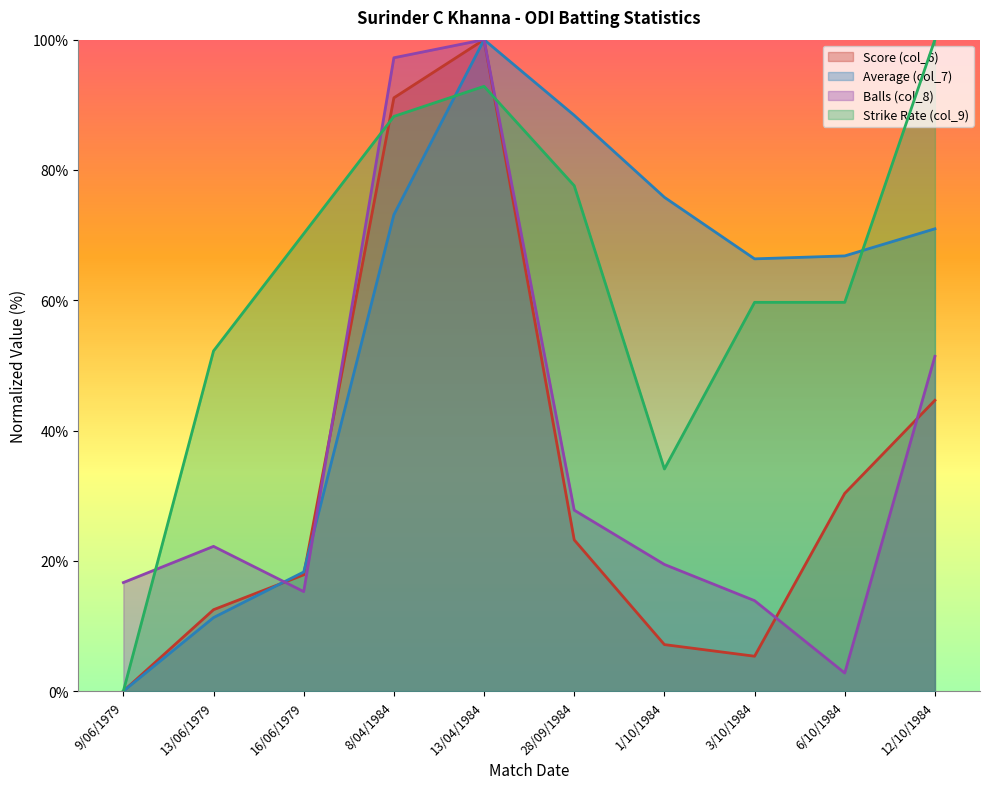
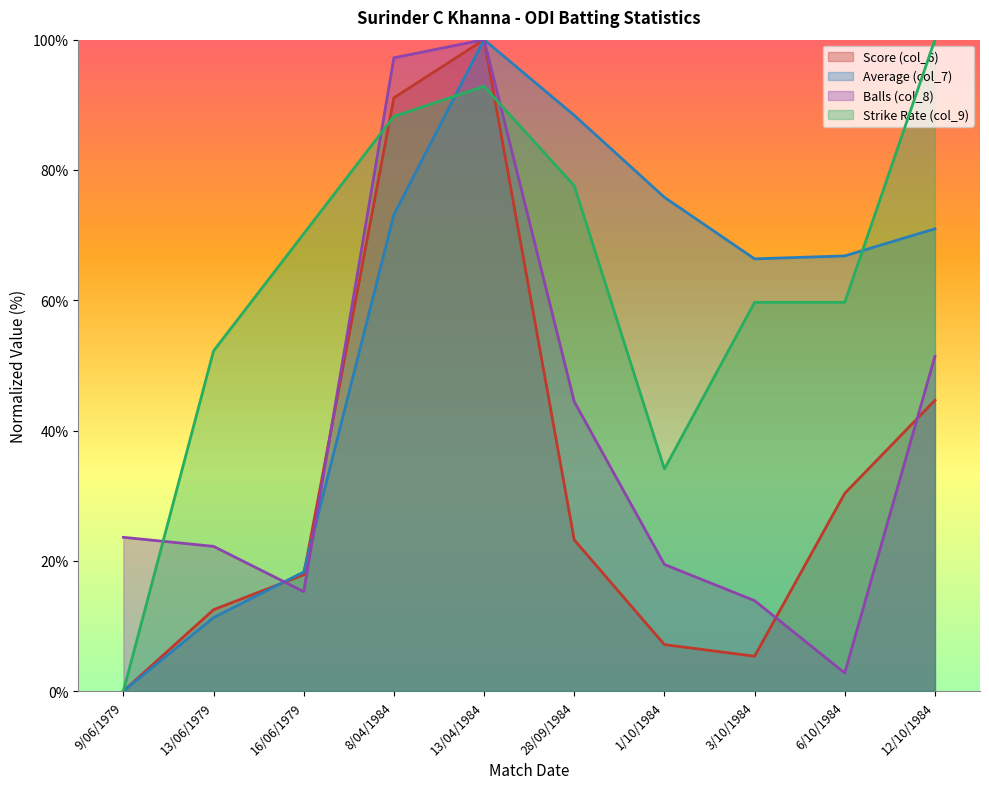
  {
    "Score (col_6)": {
      "13/06/1979": "13%",
      "16/06/1979": "18%",
      "8/04/1984": "91%",
      "28/09/1984": "23%",
      "1/10/1984": "7%",
      "3/10/1984": "5%",
      "6/10/1984": "30%",
      "12/10/1984": "45%"
    },
    "Balls (col_8)": {
-     "9/06/1979": "17%",
+     "9/06/1979": "24%",
      "13/06/1979": "22%",
      "16/06/1979": "15%",
      "8/04/1984": "97%",
-     "28/09/1984": "28%",
+     "28/09/1984": "44%",
      "1/10/1984": "19%",
      "3/10/1984": "14%",
      "6/10/1984": "3%",
      "12/10/1984": "51%"
    }
  }
